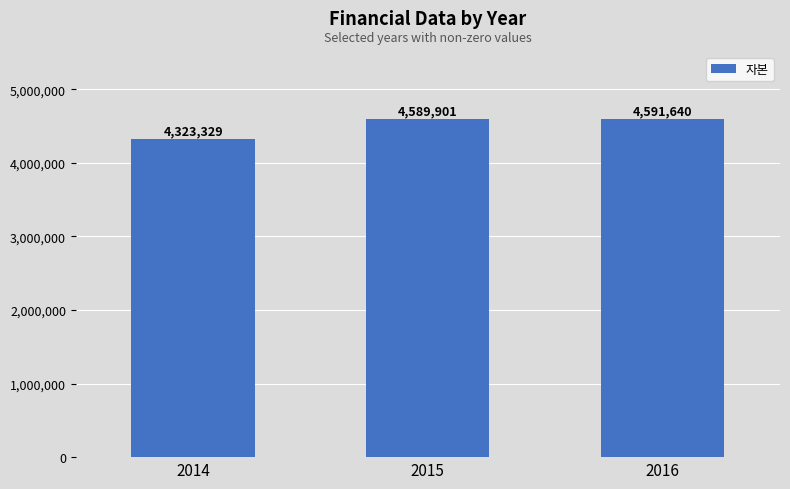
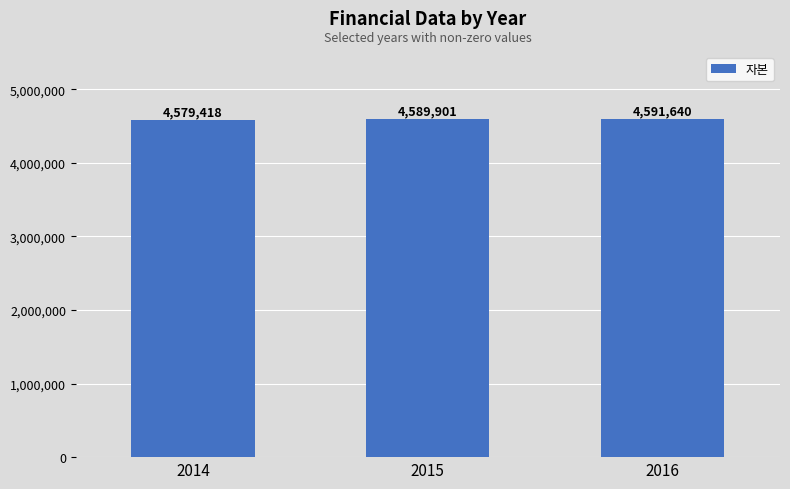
  {
-   "2014": "4,323,329",
+   "2014": "4,579,418",
    "2015": "4,589,901",
    "2016": "4,591,640"
  }
